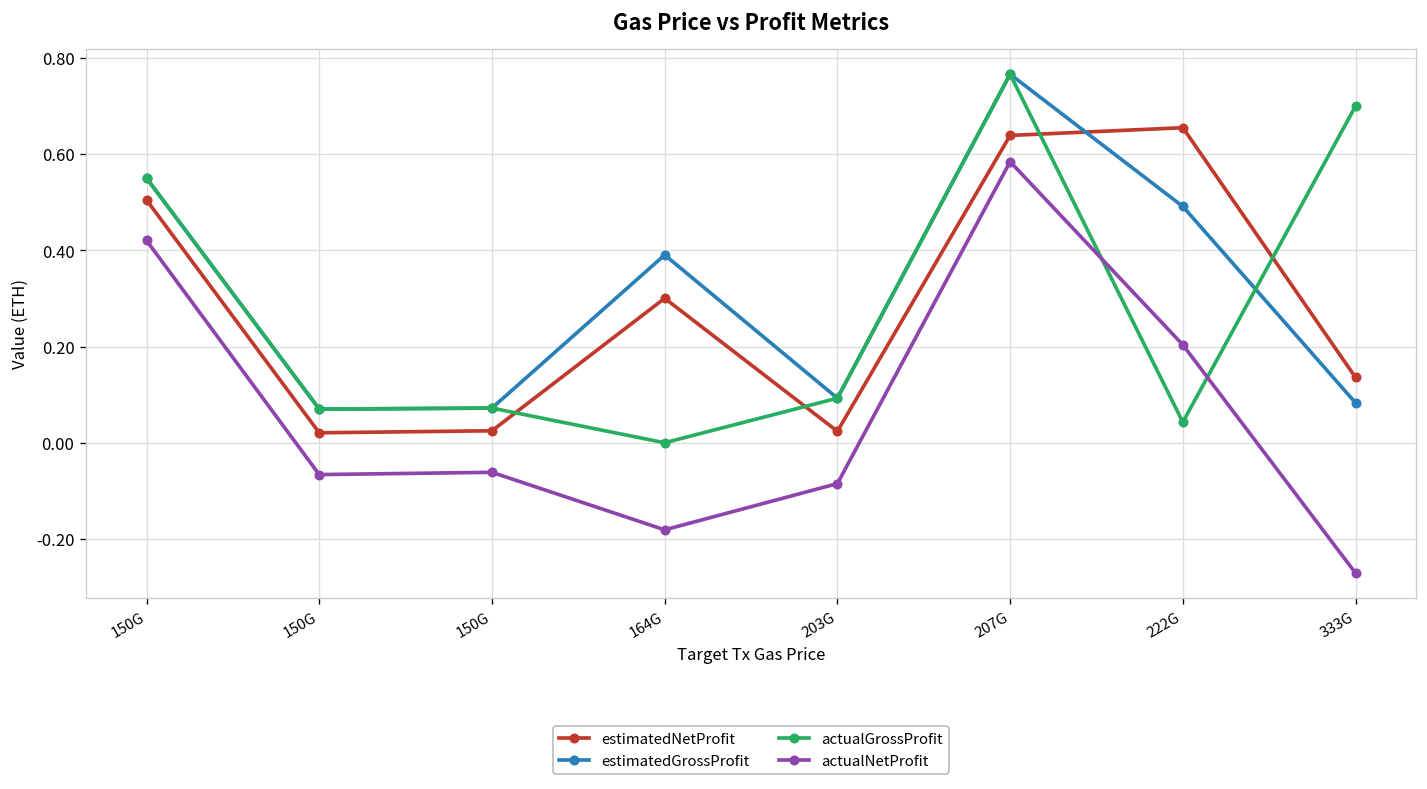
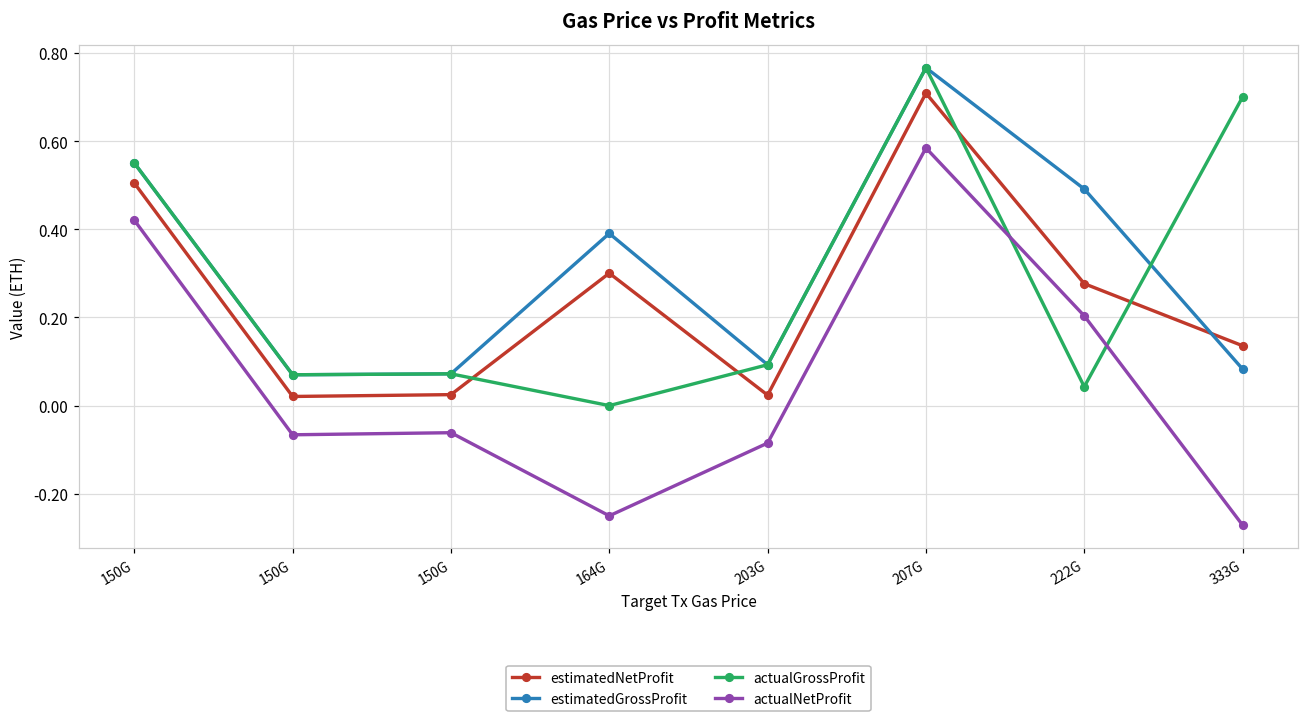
  {
    "estimatedNetProfit": {
      "164G": 0.30,
      "203G": 0.02,
-     "207G": 0.64,
-     "222G": 0.66,
+     "207G": 0.71,
+     "222G": 0.28,
      "333G": 0.14
    },
    "estimatedGrossProfit": {
      "164G": 0.39,
      "222G": 0.49,
      "333G": 0.08
    },
    "actualGrossProfit": {
      "164G": 0.00,
      "222G": 0.04,
      "333G": 0.70
    },
    "actualNetProfit": {
-     "164G": -0.18,
+     "164G": -0.25,
      "203G": -0.09,
      "207G": 0.58,
      "222G": 0.20,
      "333G": -0.27
    }
  }
